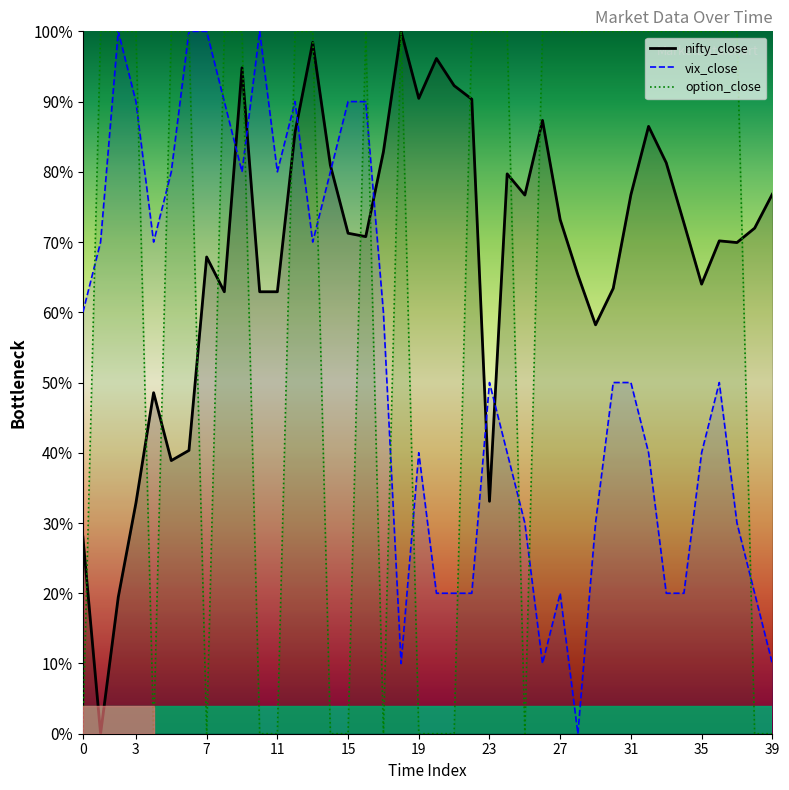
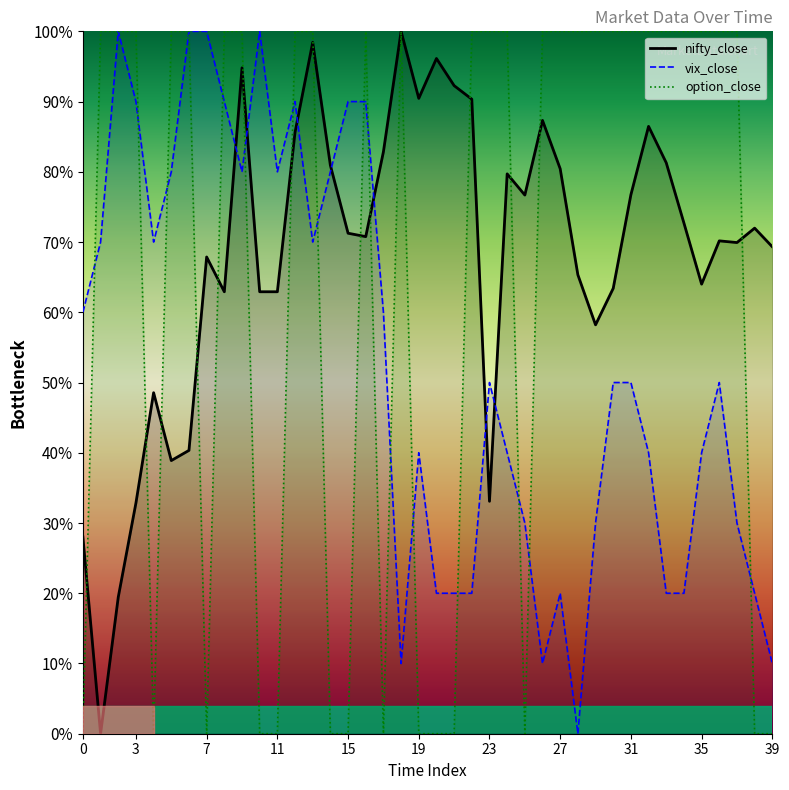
  {
    "nifty_close": {
      "0": "28%",
      "3": "33%",
      "7": "68%",
      "11": "63%",
      "15": "71%",
      "19": "90%",
      "23": "33%",
-     "27": "73%",
+     "27": "80%",
      "31": "77%",
      "35": "64%",
-     "39": "77%"
+     "39": "69%"
    }
  }
